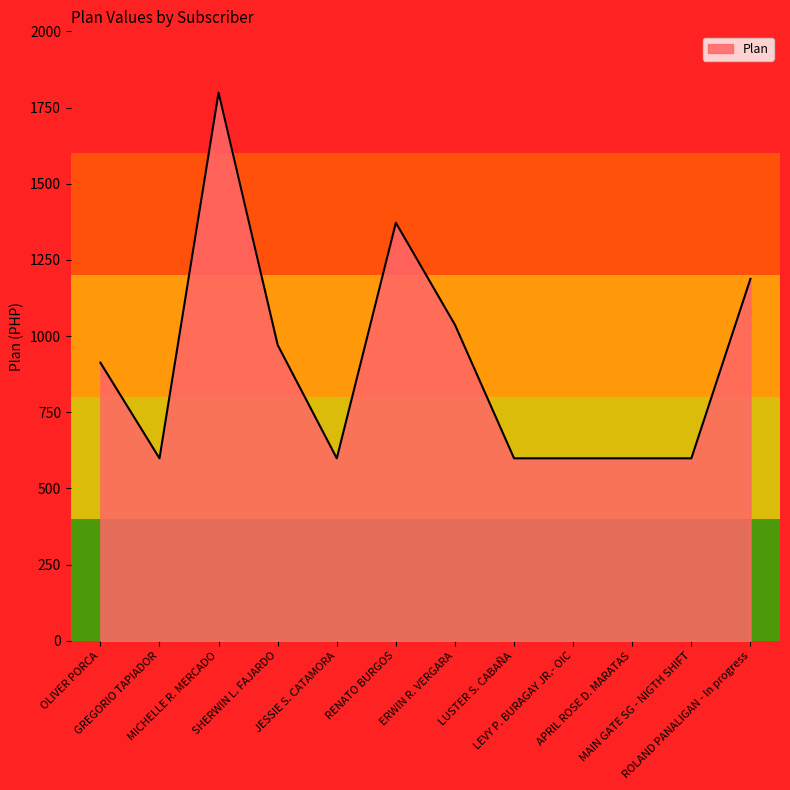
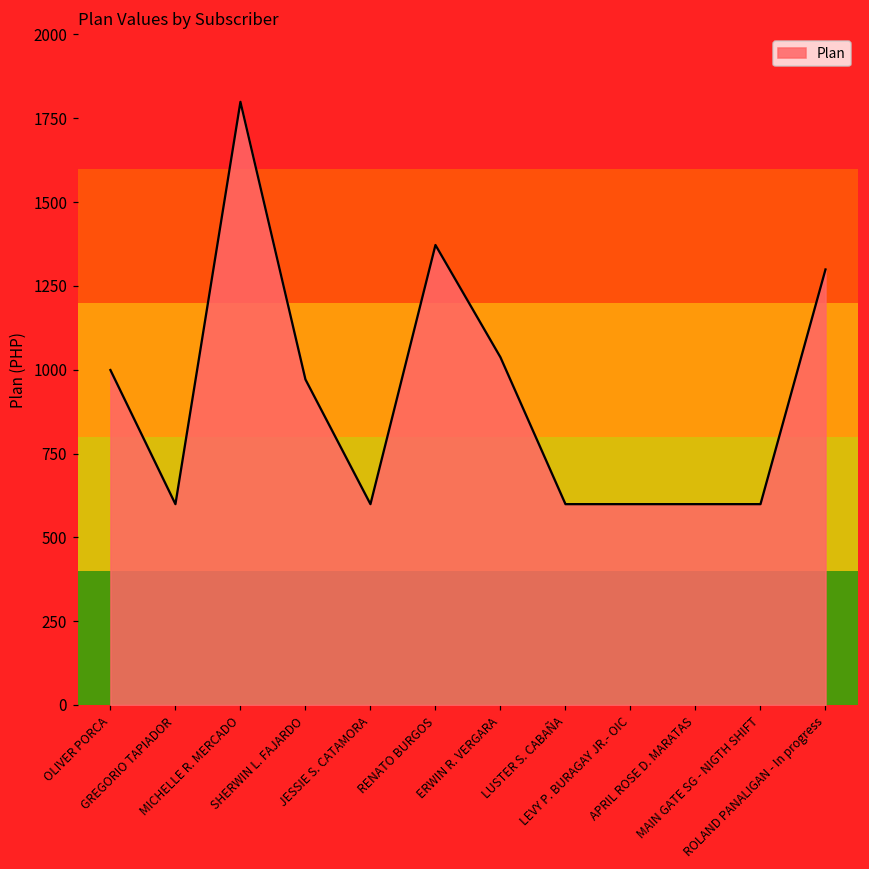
  {
-   "OLIVER PORCA": 910,
+   "OLIVER PORCA": 1000,
    "GREGORIO TAPIADOR": 600,
    "MICHELLE R. MERCADO": 1800,
    "SHERWIN L. FAJARDO": 970,
    "JESSIE S. CATAMORA": 600,
    "RENATO BURGOS": 1370,
    "ERWIN R. VERGARA": 1040,
    "LUSTER S. CABAÑA": 600,
    "LEVY P. BURAGAY JR.- OIC": 600,
    "APRIL ROSE D. MARATAS": 600,
    "MAIN GATE SG - NIGTH SHIFT": 600,
-   "ROLAND PANALIGAN - In progress": 1190
+   "ROLAND PANALIGAN - In progress": 1300
  }
